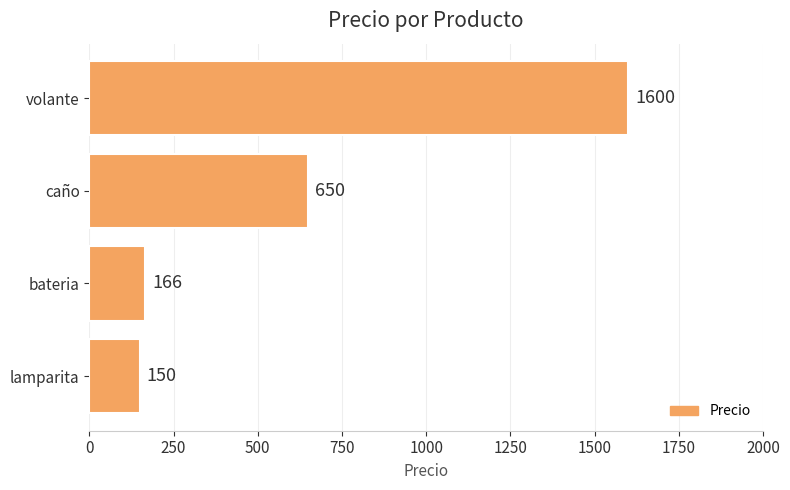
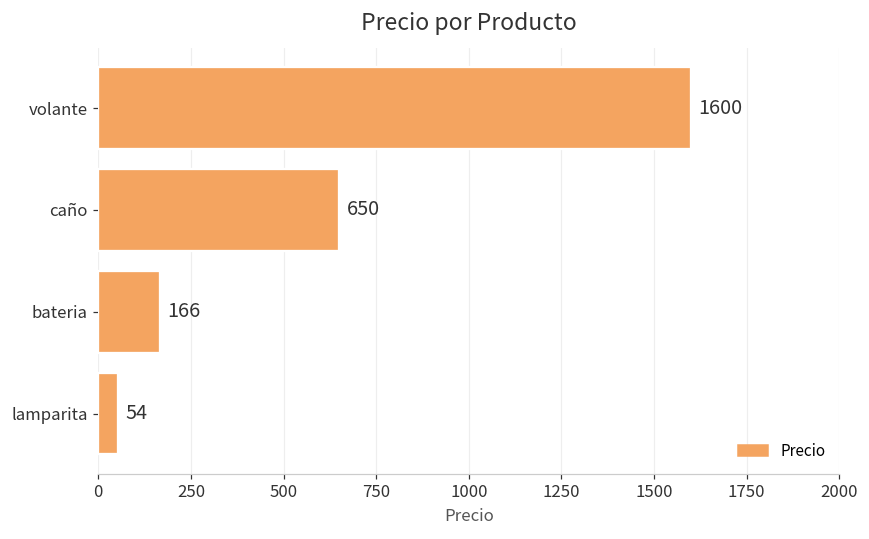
  {
    "volante": 1600,
    "caño": 650,
    "bateria": 166,
-   "lamparita": 150
+   "lamparita": 54
  }
